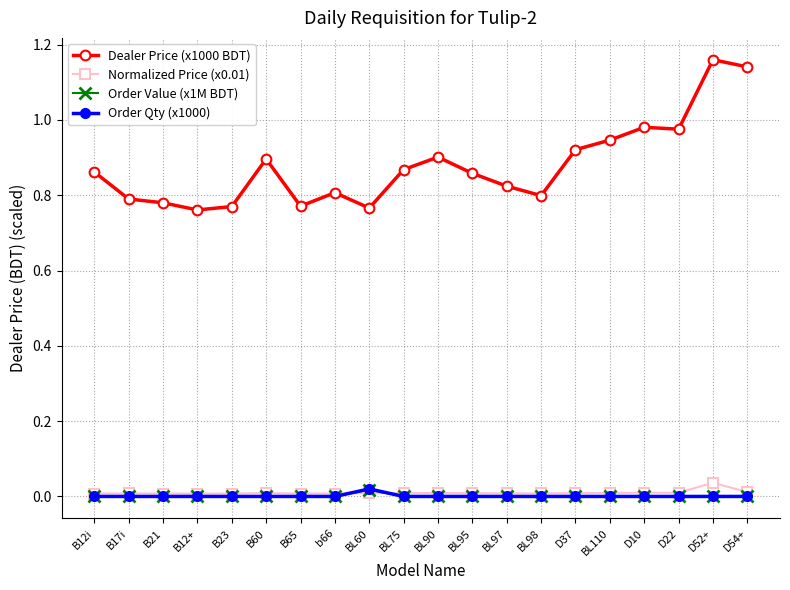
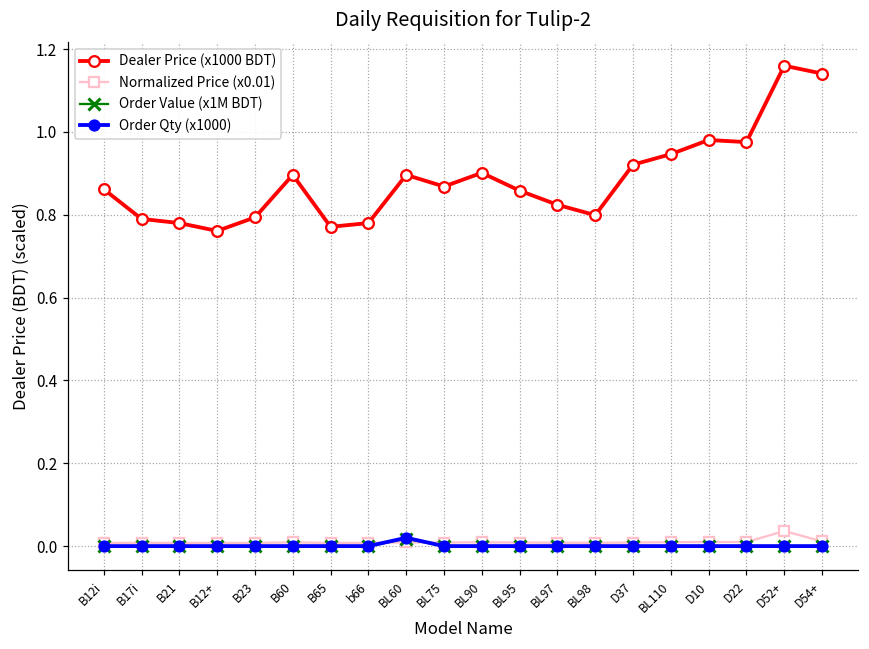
  {
    "Dealer Price (x1000 BDT)": {
      "B12i": 0.86,
      "B17i": 0.79,
      "B21": 0.78,
      "B12+": 0.76,
-     "B23": 0.77,
+     "B23": 0.79,
      "B60": 0.90,
      "B65": 0.77,
-     "b66": 0.81,
-     "BL60": 0.77,
+     "b66": 0.78,
+     "BL60": 0.90,
      "BL75": 0.87,
      "BL90": 0.90,
      "BL95": 0.86,
      "BL97": 0.82,
      "BL98": 0.80,
      "D37": 0.92,
      "BL110": 0.95,
      "D10": 0.98,
      "D22": 0.98,
      "D52+": 1.16,
      "D54+": 1.14
    },
    "Normalized Price (x0.01)": {
      "B12i": 0.01,
      "B17i": 0.01,
      "B21": 0.01,
      "B12+": 0.01,
      "B23": 0.01,
      "B60": 0.01,
      "B65": 0.01,
      "b66": 0.01,
      "BL60": 0.01,
      "BL75": 0.01,
      "BL90": 0.01,
      "BL95": 0.01,
      "BL97": 0.01,
      "BL98": 0.01,
      "D37": 0.01,
      "BL110": 0.01,
      "D10": 0.01,
      "D22": 0.01,
      "D52+": 0.04,
      "D54+": 0.01
    }
  }
